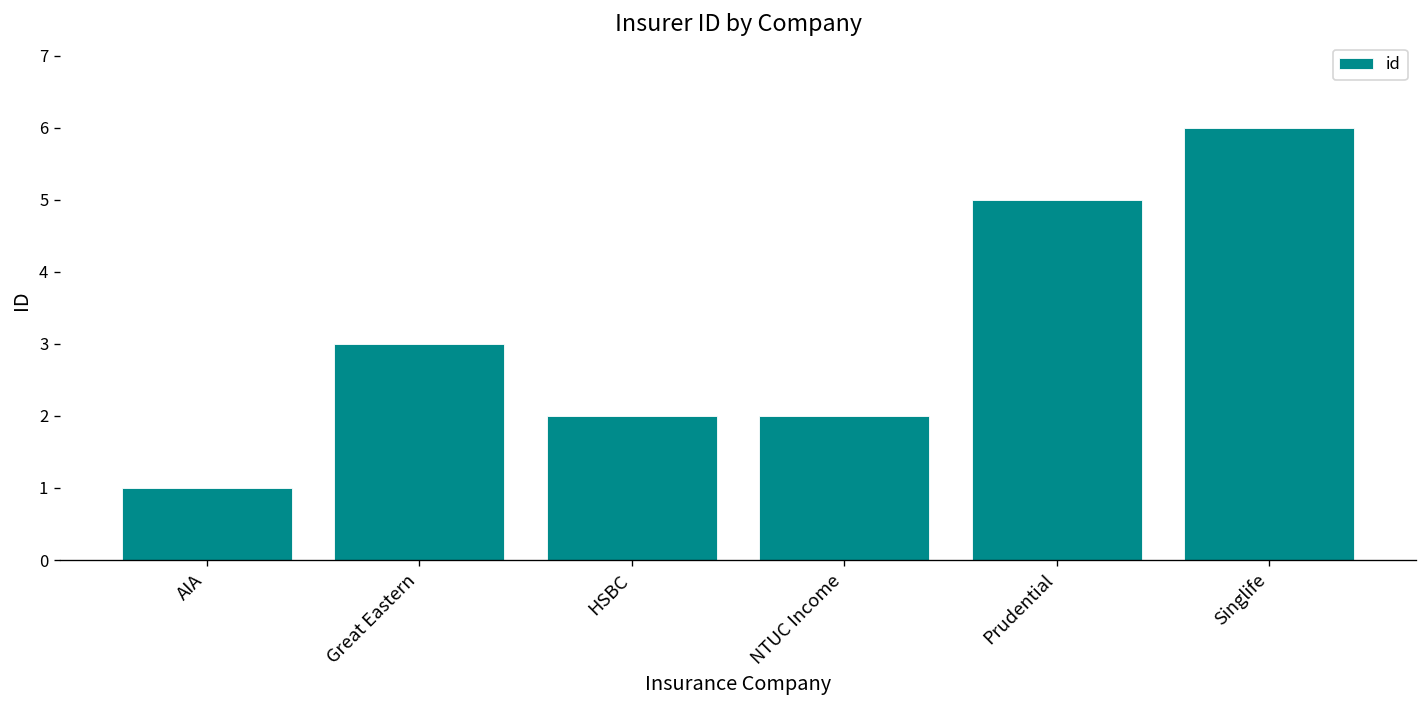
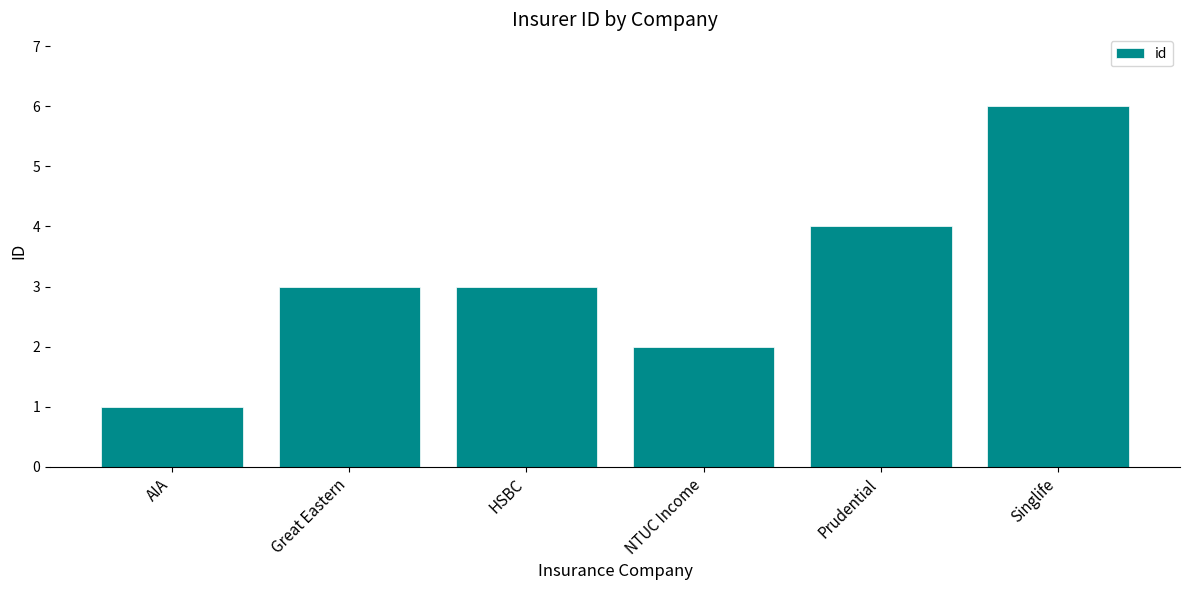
  {
    "AIA": 1,
    "Great Eastern": 3,
-   "HSBC": 2,
+   "HSBC": 3,
    "NTUC Income": 2,
-   "Prudential": 5,
+   "Prudential": 4,
    "Singlife": 6
  }
